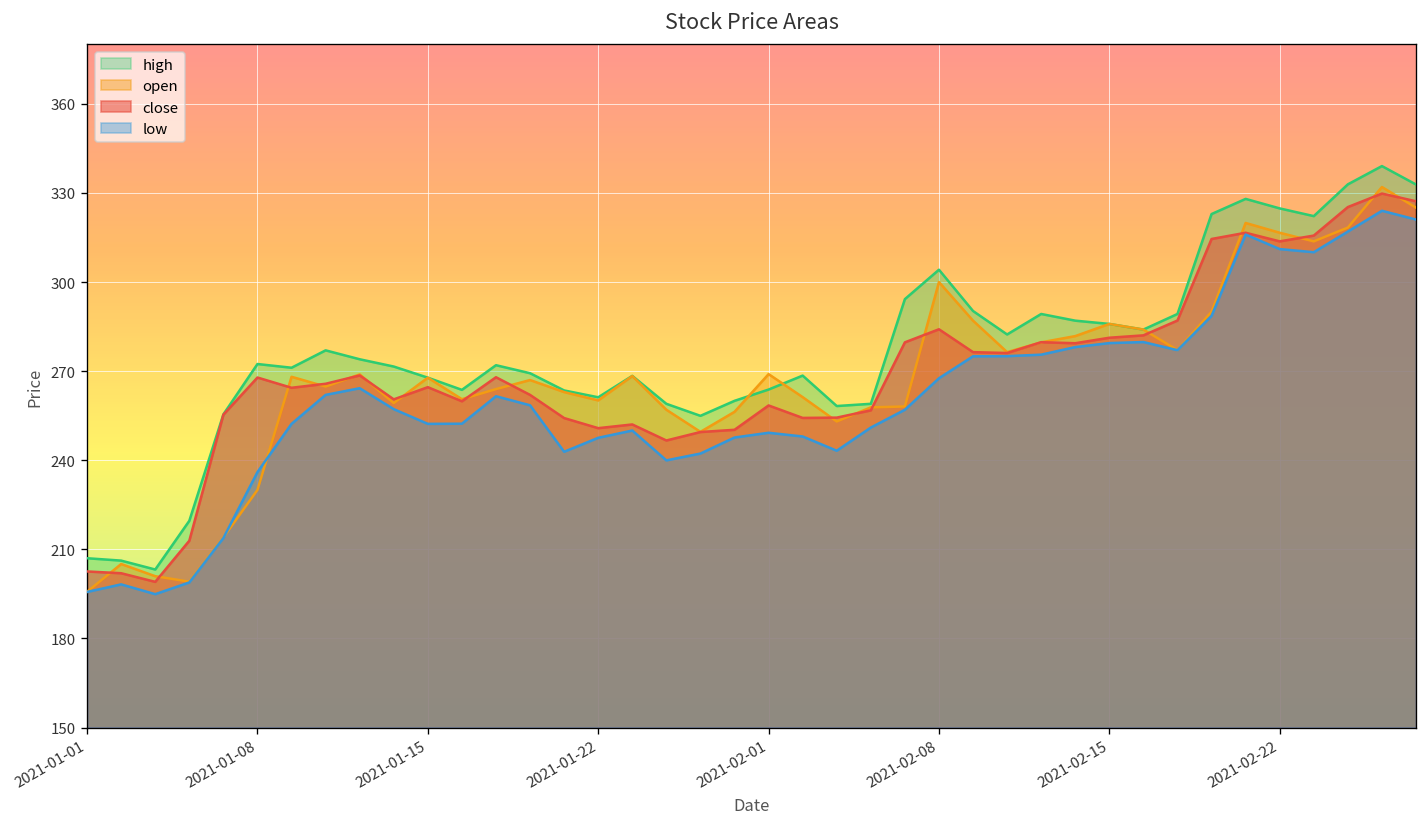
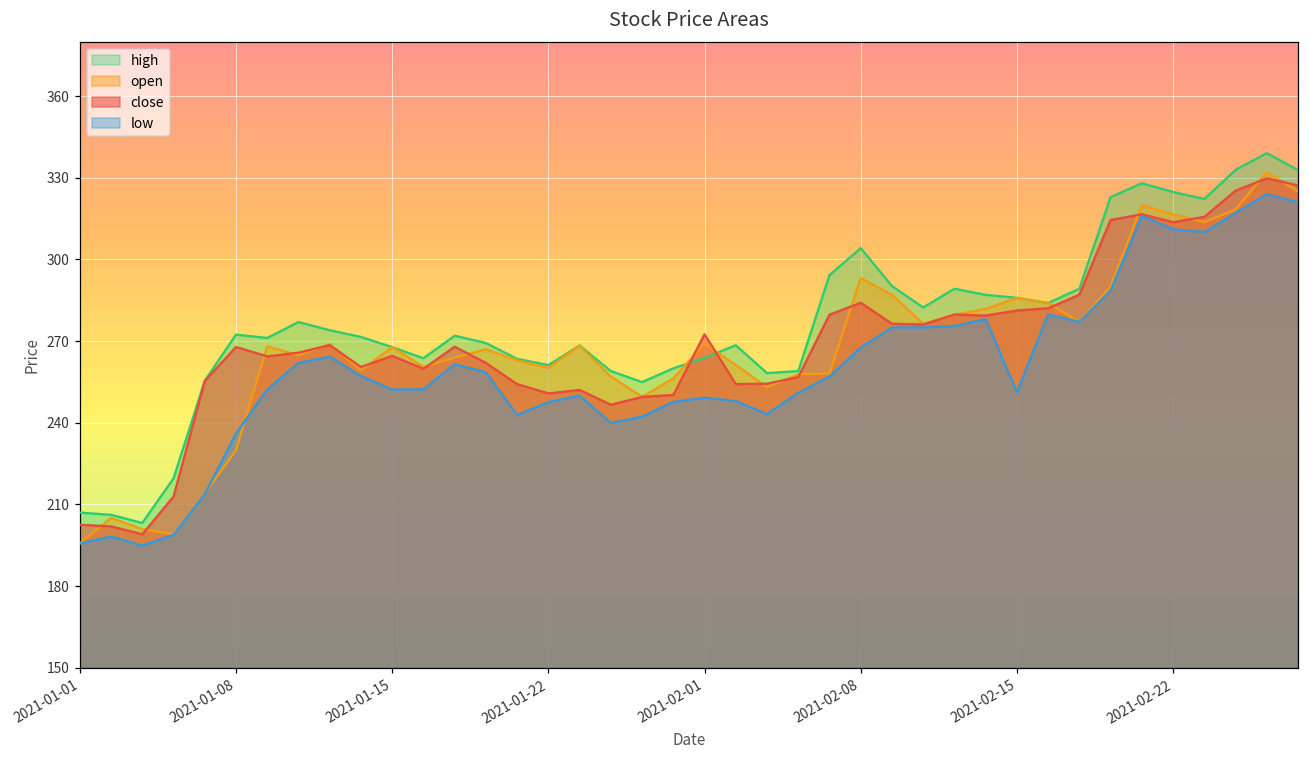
  {
    "high": {
      "2021-01-01": 207,
      "2021-01-08": 272,
      "2021-01-22": 261,
      "2021-02-01": 264,
      "2021-02-08": 304,
      "2021-02-22": 325
    },
    "open": {
      "2021-01-08": 230,
      "2021-01-22": 260,
      "2021-02-01": 269,
-     "2021-02-08": 300,
+     "2021-02-08": 293,
      "2021-02-22": 317
    },
    "close": {
      "2021-01-01": 203,
      "2021-01-08": 268,
      "2021-01-15": 265,
      "2021-01-22": 251,
-     "2021-02-01": 258,
+     "2021-02-01": 273,
      "2021-02-08": 284,
      "2021-02-15": 281,
      "2021-02-22": 314
    },
    "low": {
      "2021-01-08": 236,
      "2021-01-15": 252,
      "2021-01-22": 248,
      "2021-02-01": 249,
      "2021-02-08": 268,
-     "2021-02-15": 279,
+     "2021-02-15": 251,
      "2021-02-22": 311
    }
  }
